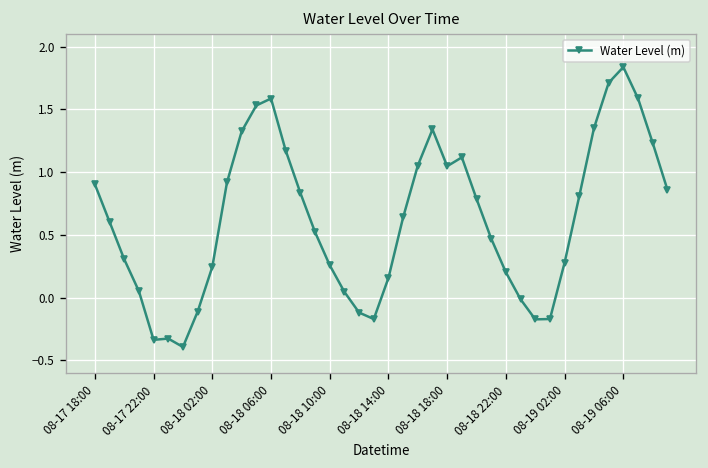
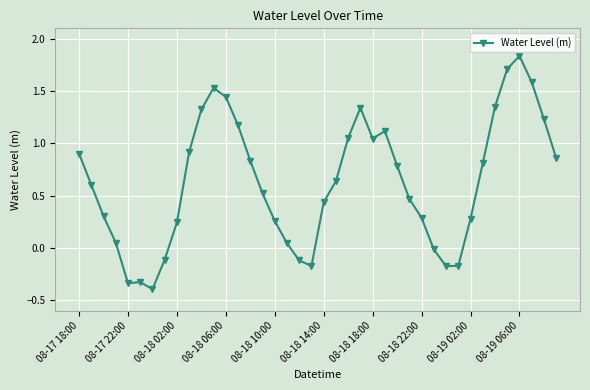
  {
    "08-17 18:00": 0.90,
    "08-17 22:00": -0.34,
    "08-18 02:00": 0.24,
-   "08-18 06:00": 1.59,
+   "08-18 06:00": 1.44,
    "08-18 10:00": 0.26,
-   "08-18 14:00": 0.16,
+   "08-18 14:00": 0.44,
    "08-18 18:00": 1.05,
-   "08-18 22:00": 0.20,
+   "08-18 22:00": 0.29,
    "08-19 02:00": 0.28,
    "08-19 06:00": 1.84
  }
